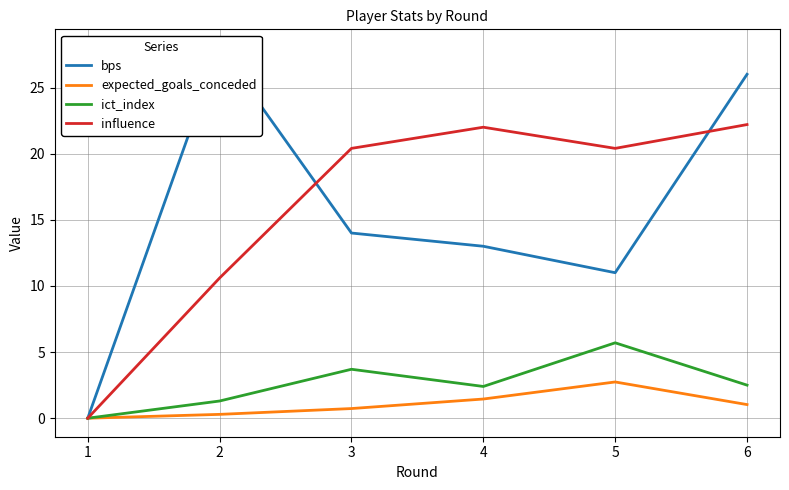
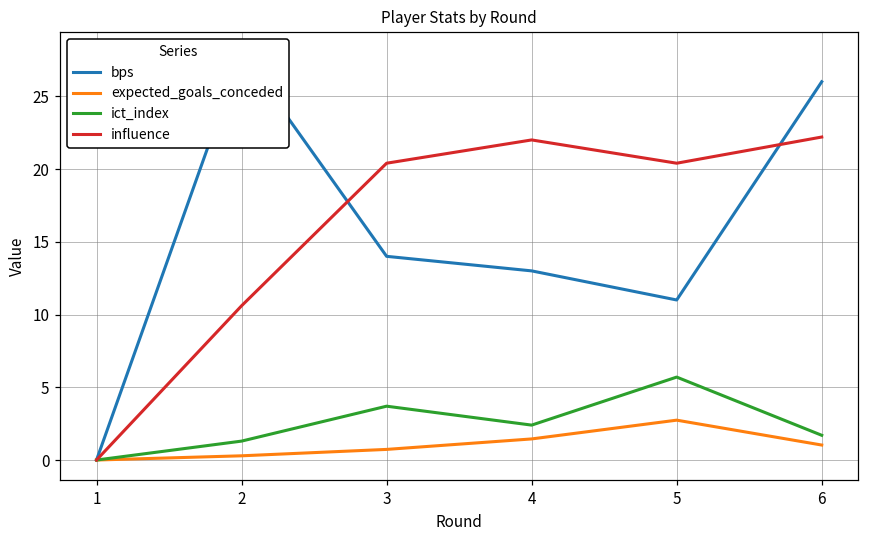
  {
    "bps": {
      "3": 14.0,
      "4": 13.0,
      "5": 11.0,
      "6": 26.0
    },
    "expected_goals_conceded": {
      "2": 0.3,
      "3": 0.7,
      "4": 1.5,
      "5": 2.7,
      "6": 1.0
    },
    "ict_index": {
      "2": 1.3,
      "3": 3.7,
      "4": 2.4,
      "5": 5.7,
-     "6": 2.5
+     "6": 1.7
    },
    "influence": {
      "2": 10.6,
      "3": 20.4,
      "4": 22.0,
      "5": 20.4,
      "6": 22.2
    }
  }
